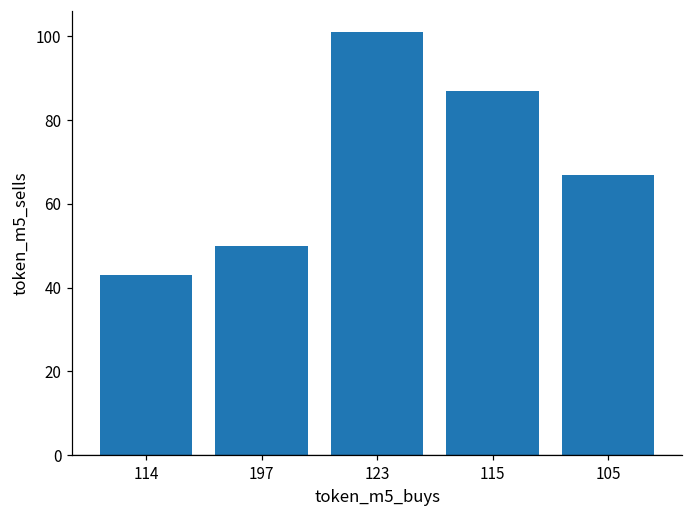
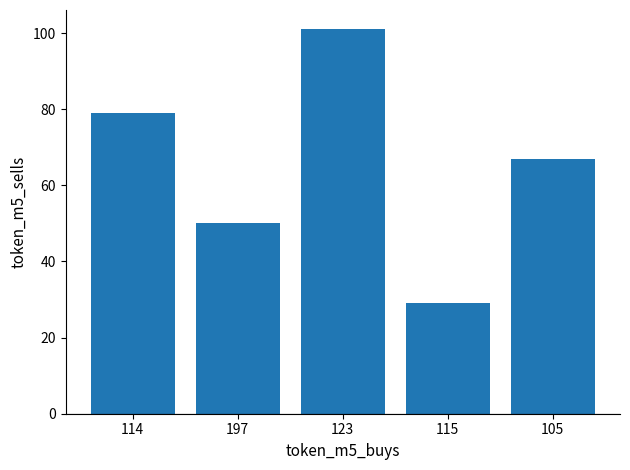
  {
-   "114": 43,
+   "114": 79,
    "197": 50,
    "123": 101,
-   "115": 87,
+   "115": 29,
    "105": 67
  }
